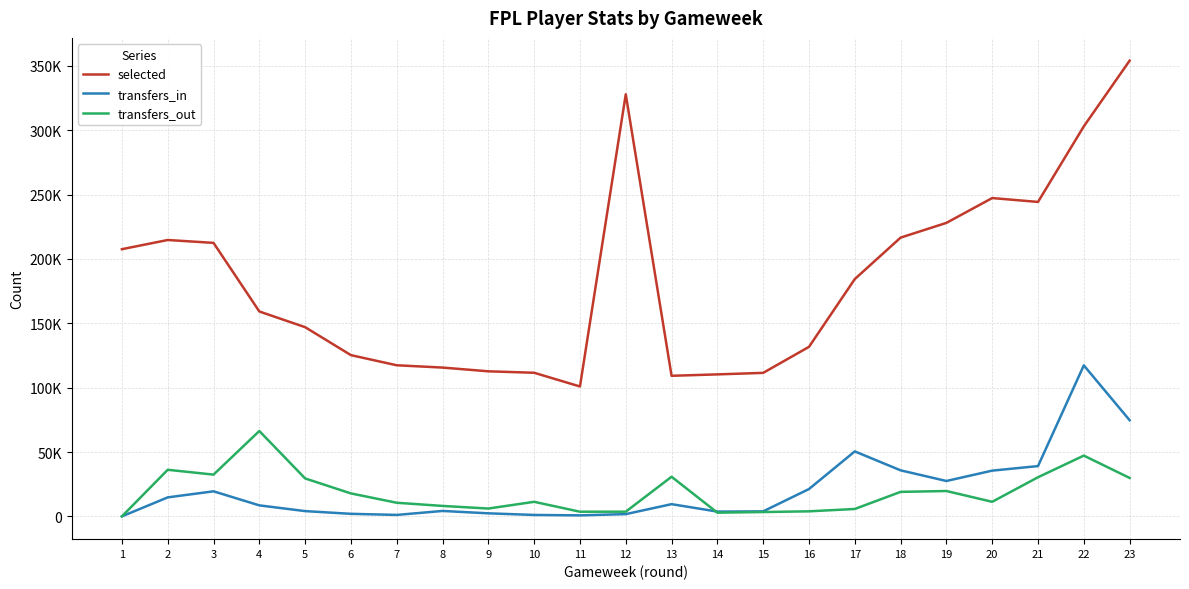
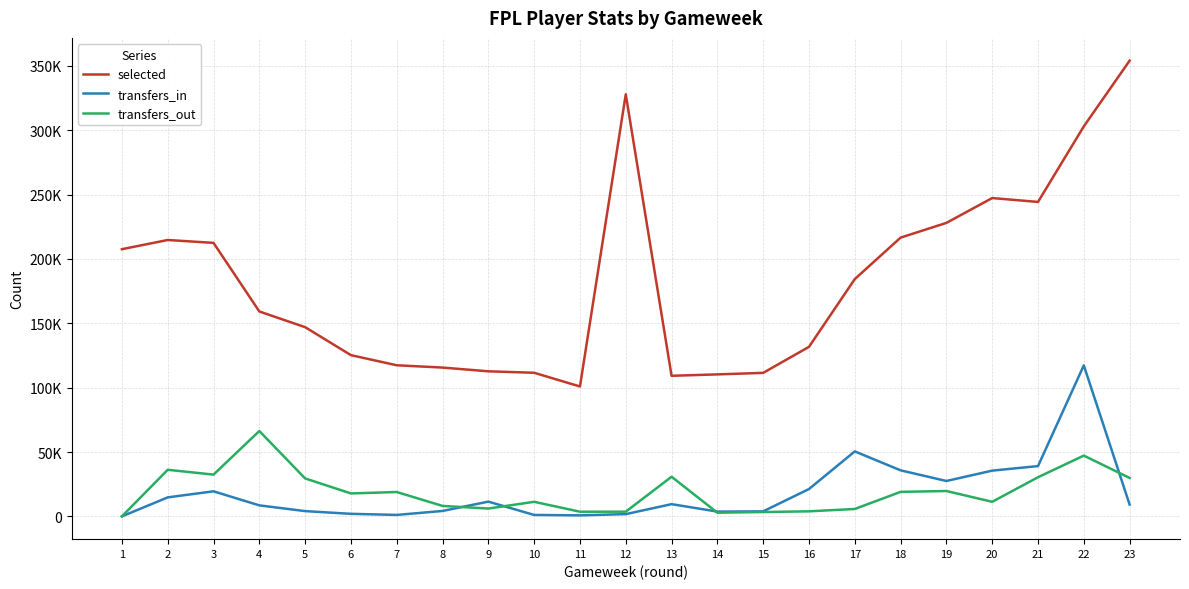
  {
    "selected": {
      "1": 208000,
      "2": 215000,
      "3": 212000,
      "4": 159000,
      "5": 147000,
      "6": 125000,
      "7": 117000,
      "8": 116000,
      "9": 113000,
      "10": 112000,
      "11": 101000,
      "12": 328000,
      "13": 109000,
      "14": 110000,
      "15": 111000,
      "16": 132000,
      "17": 184000,
      "18": 217000,
      "19": 228000,
      "20": 247000,
      "21": 244000,
      "22": 303000,
      "23": 354000
    },
    "transfers_in": {
      "2": 15000,
      "3": 19000,
      "4": 9000,
      "5": 4000,
      "6": 2000,
      "7": 1000,
      "8": 4000,
-     "9": 2000,
+     "9": 11000,
      "10": 1000,
      "11": 1000,
      "13": 9000,
      "16": 21000,
      "17": 50000,
      "18": 36000,
      "19": 27000,
      "20": 36000,
      "21": 39000,
      "22": 117000,
-     "23": 75000
+     "23": 9000
    },
    "transfers_out": {
      "2": 36000,
      "3": 32000,
      "4": 66000,
      "5": 29000,
      "6": 18000,
-     "7": 11000,
+     "7": 19000,
      "8": 8000,
      "9": 6000,
      "10": 11000,
      "11": 4000,
      "13": 31000,
      "16": 4000,
      "17": 6000,
      "18": 19000,
      "19": 20000,
      "20": 11000,
      "21": 30000,
      "22": 47000,
      "23": 30000
    }
  }
